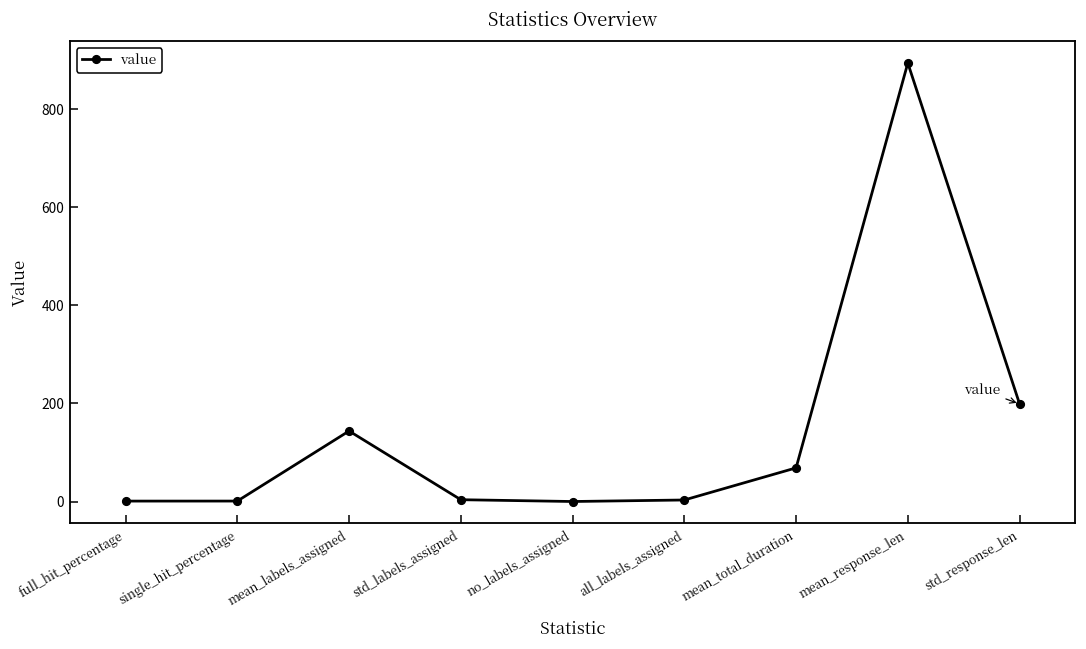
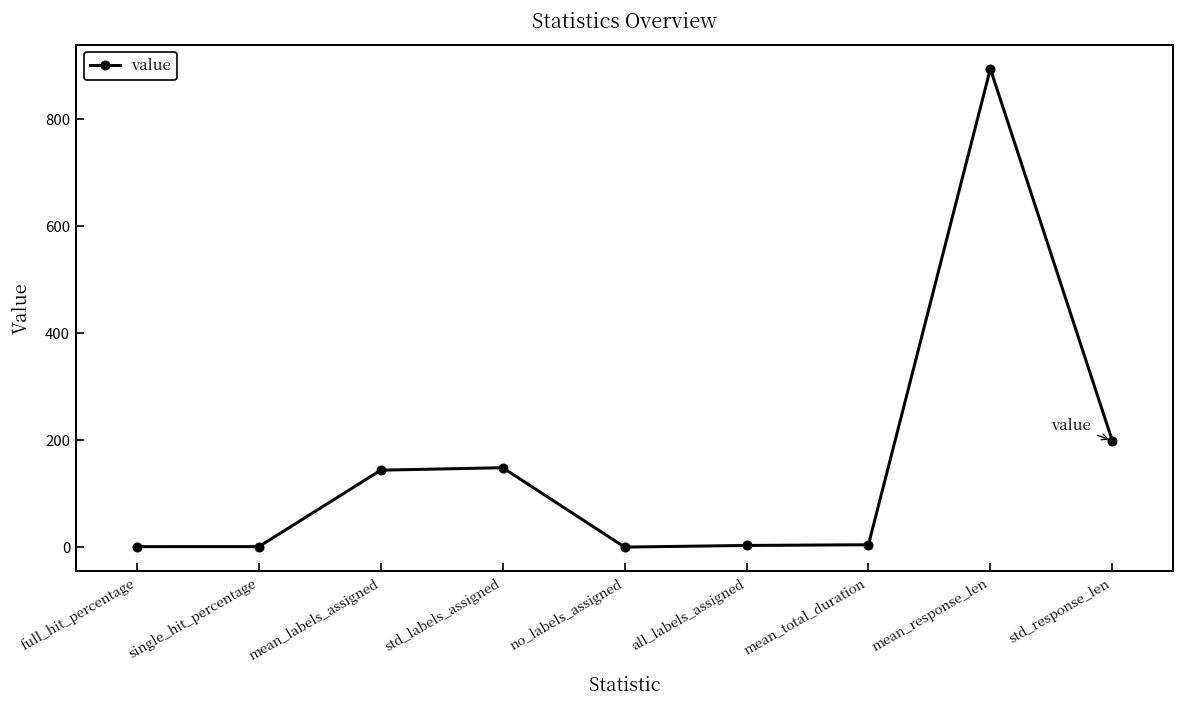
  {
    "full_hit_percentage": 0,
    "single_hit_percentage": 0,
    "mean_labels_assigned": 140,
-   "std_labels_assigned": 0,
+   "std_labels_assigned": 150,
    "no_labels_assigned": 0,
    "all_labels_assigned": 0,
-   "mean_total_duration": 70,
+   "mean_total_duration": 0,
    "mean_response_len": 890,
    "std_response_len": 200
  }
